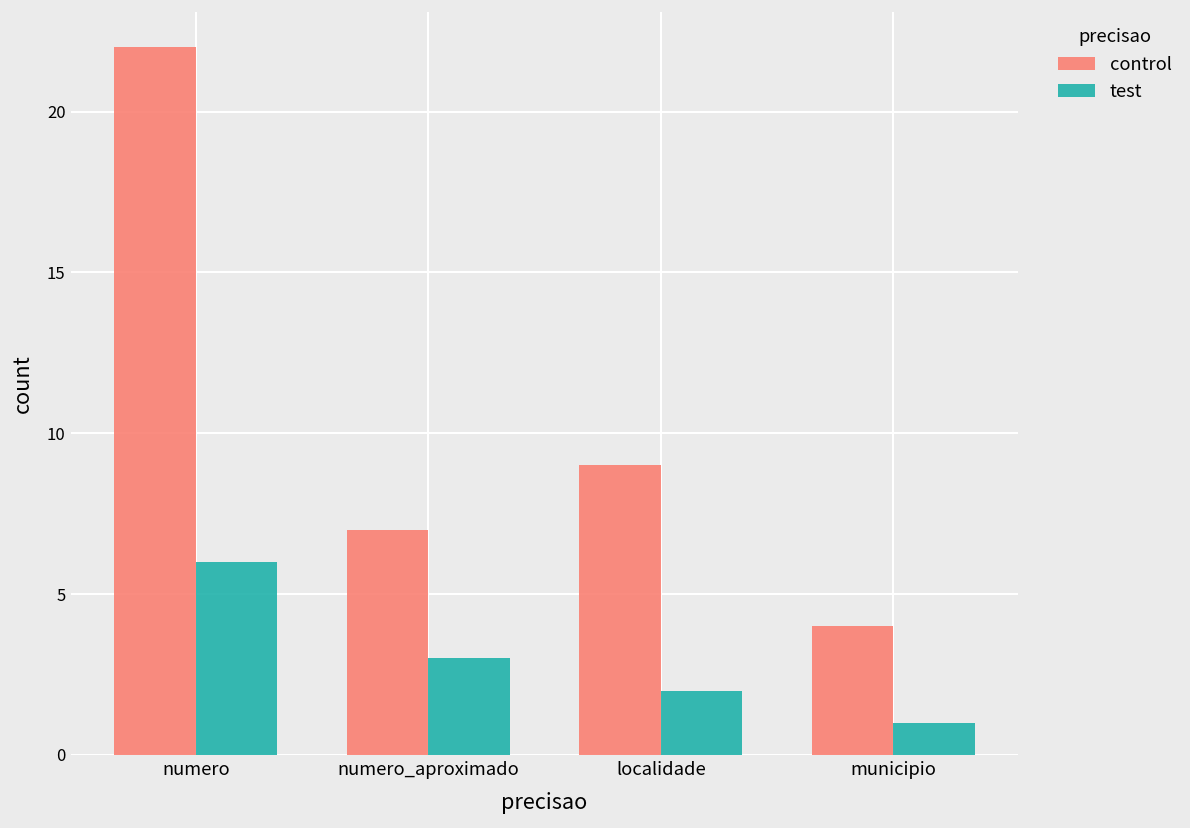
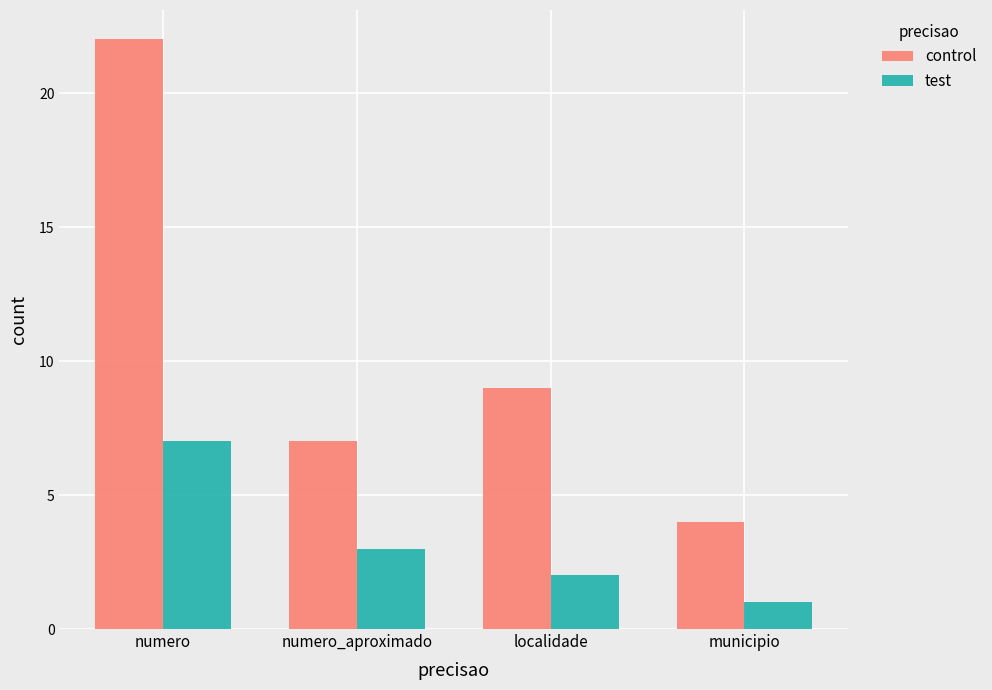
  {
    "control": {
      "numero": 22,
      "numero_aproximado": 7,
      "localidade": 9,
      "municipio": 4
    },
    "test": {
-     "numero": 6,
+     "numero": 7,
      "numero_aproximado": 3,
      "localidade": 2,
      "municipio": 1
    }
  }
